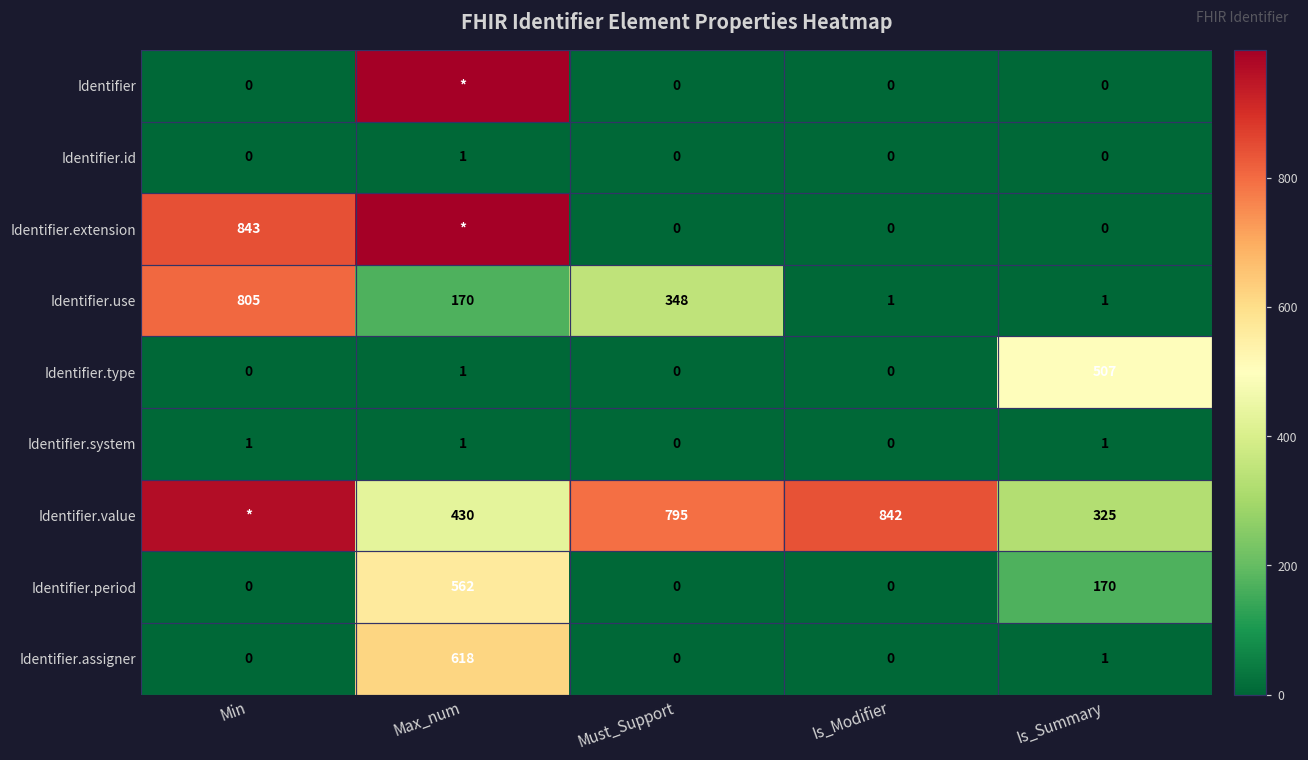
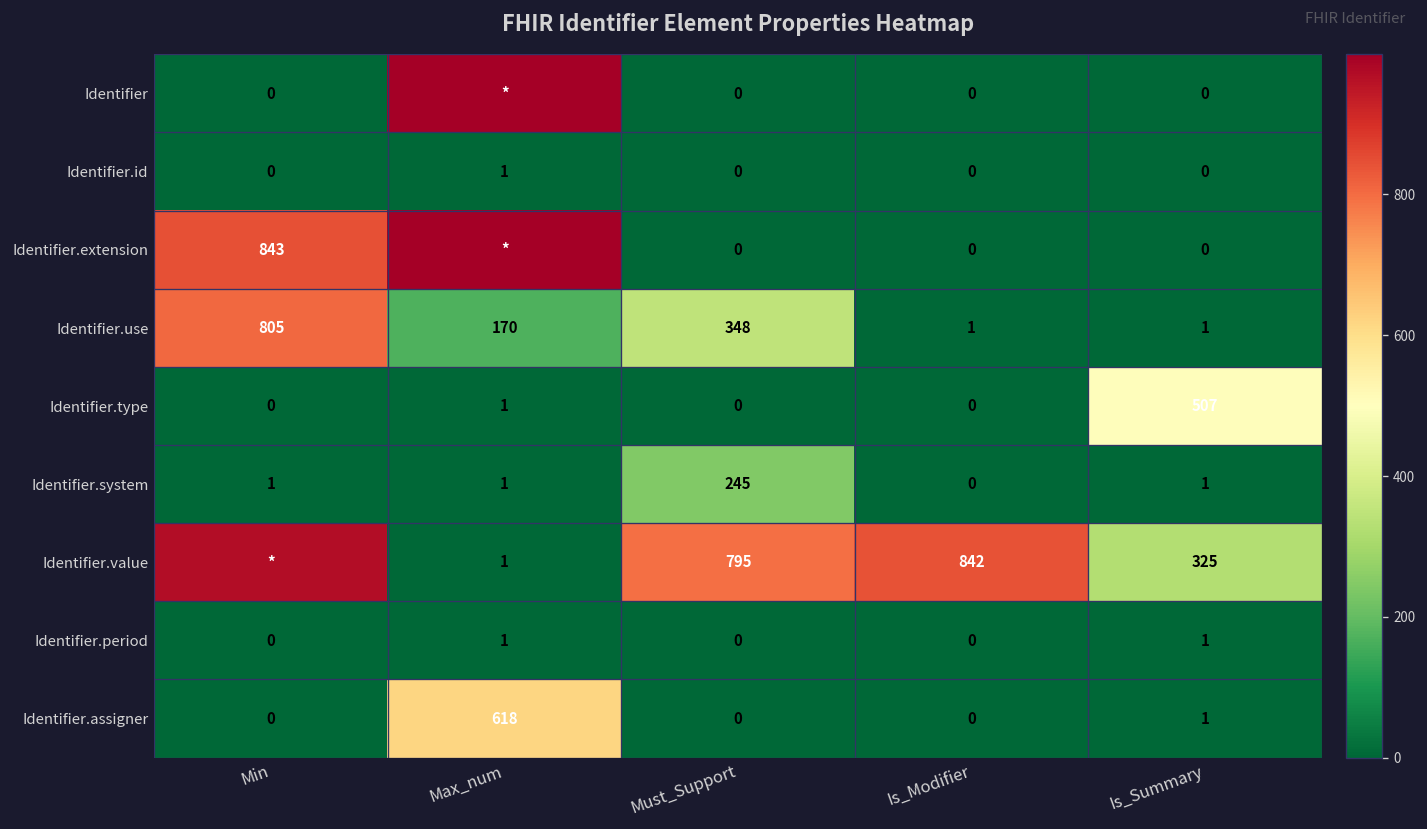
  {
    "Identifier": {
      "Min": 0,
      "Must_Support": 0,
      "Is_Modifier": 0,
      "Is_Summary": 0
    },
    "Identifier.id": {
      "Min": 0,
      "Max_num": 1,
      "Must_Support": 0,
      "Is_Modifier": 0,
      "Is_Summary": 0
    },
    "Identifier.extension": {
      "Min": 843,
      "Must_Support": 0,
      "Is_Modifier": 0,
      "Is_Summary": 0
    },
    "Identifier.use": {
      "Min": 805,
      "Max_num": 170,
      "Must_Support": 348,
      "Is_Modifier": 1,
      "Is_Summary": 1
    },
    "Identifier.type": {
      "Min": 0,
      "Max_num": 1,
      "Must_Support": 0,
      "Is_Modifier": 0,
      "Is_Summary": 507
    },
    "Identifier.system": {
      "Min": 1,
      "Max_num": 1,
-     "Must_Support": 0,
+     "Must_Support": 245,
      "Is_Modifier": 0,
      "Is_Summary": 1
    },
    "Identifier.value": {
-     "Max_num": 430,
+     "Max_num": 1,
      "Must_Support": 795,
      "Is_Modifier": 842,
      "Is_Summary": 325
    },
    "Identifier.period": {
      "Min": 0,
-     "Max_num": 562,
+     "Max_num": 1,
      "Must_Support": 0,
      "Is_Modifier": 0,
-     "Is_Summary": 170
+     "Is_Summary": 1
    },
    "Identifier.assigner": {
      "Min": 0,
      "Max_num": 618,
      "Must_Support": 0,
      "Is_Modifier": 0,
      "Is_Summary": 1
    }
  }
